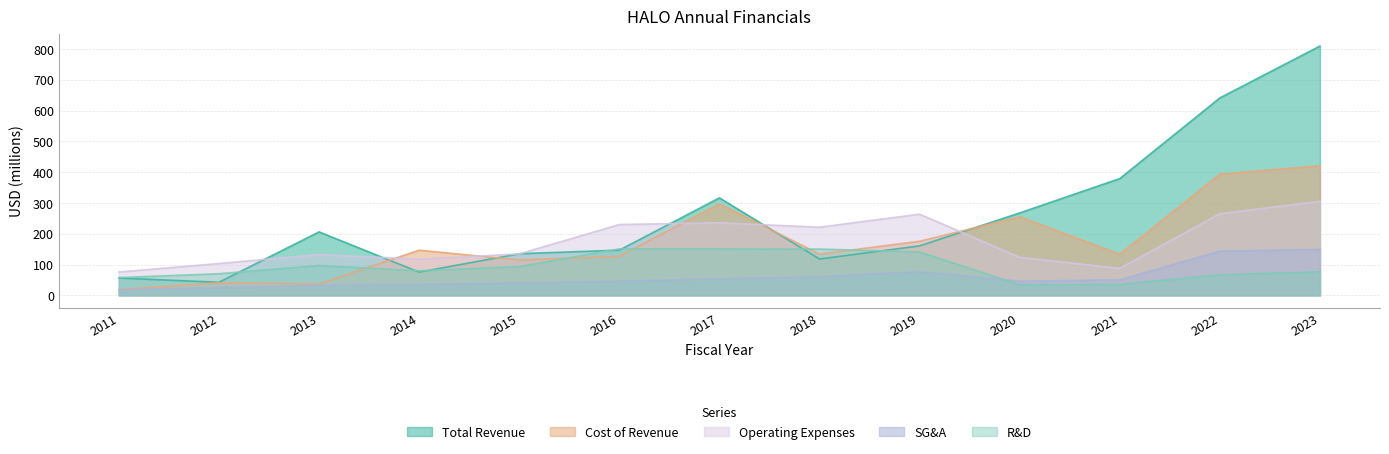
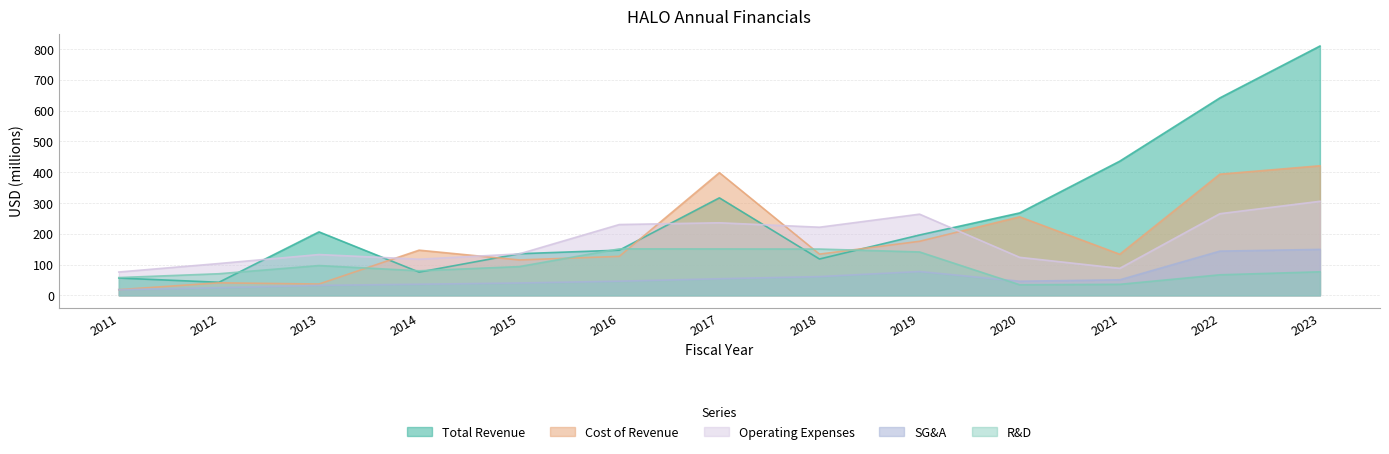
  {
    "Total Revenue": {
      "2013": 210,
      "2017": 320,
      "2018": 120,
-     "2019": 160,
+     "2019": 200,
      "2020": 270,
-     "2021": 380,
+     "2021": 440,
      "2022": 640,
      "2023": 810
    },
    "Cost of Revenue": {
      "2014": 150,
      "2015": 110,
      "2016": 130,
-     "2017": 300,
+     "2017": 400,
      "2018": 130,
      "2019": 180,
      "2020": 250,
      "2021": 130,
      "2022": 390,
      "2023": 420
    }
  }
